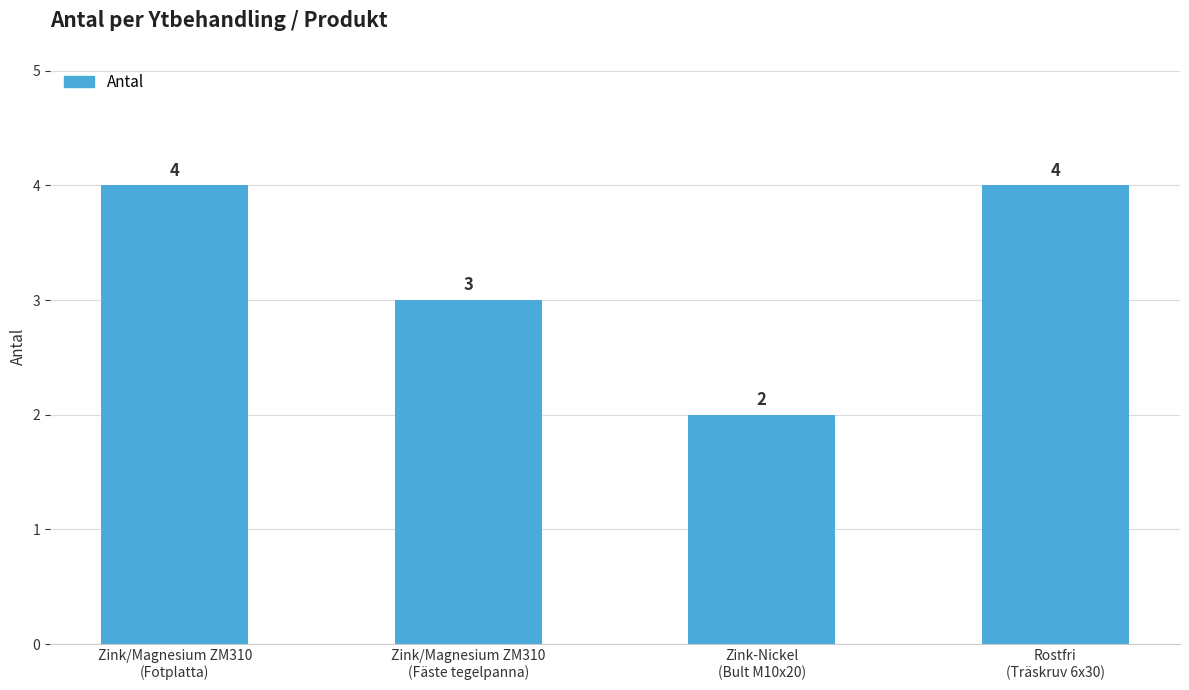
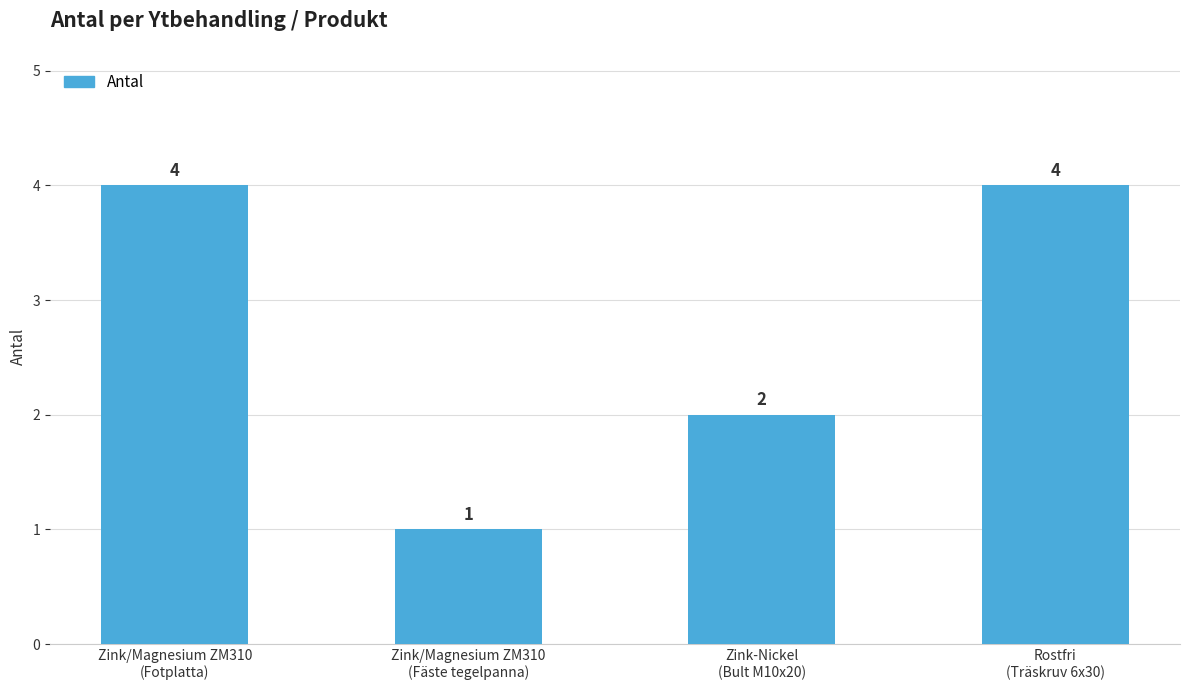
  {
    "Zink/Magnesium ZM310 (Fotplatta)": 4,
-   "Zink/Magnesium ZM310 (Fäste tegelpanna)": 3,
+   "Zink/Magnesium ZM310 (Fäste tegelpanna)": 1,
    "Zink-Nickel (Bult M10x20)": 2,
    "Rostfri (Träskruv 6x30)": 4
  }
